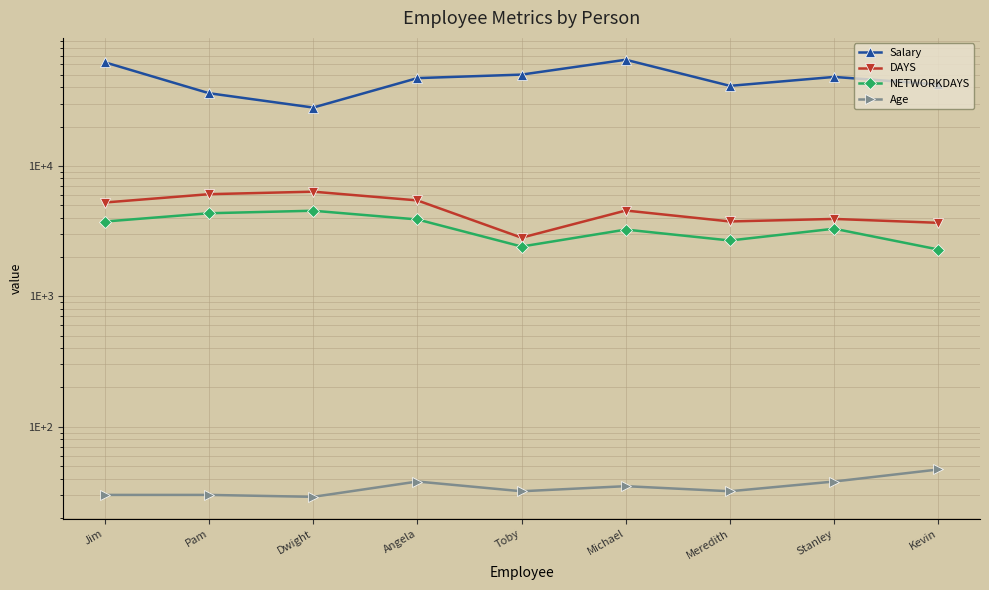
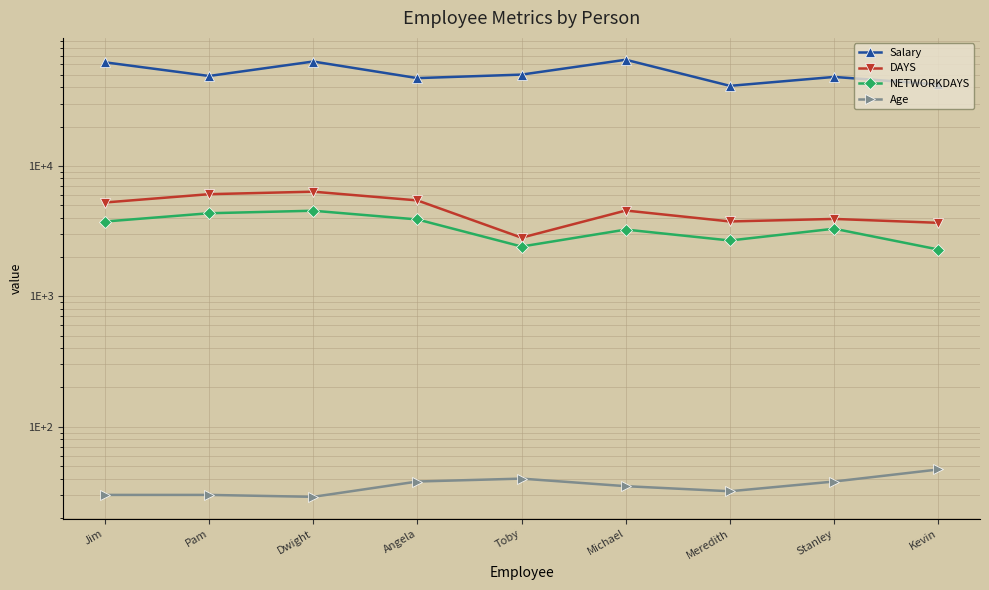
  {
    "Salary": {
      "Jim": 60000,
-     "Pam": 36000,
-     "Dwight": 28000,
+     "Pam": 49000,
+     "Dwight": 60000,
      "Angela": 47000,
      "Toby": 50000,
      "Michael": 70000,
      "Meredith": 41000,
      "Stanley": 48000
    },
    "DAYS": {
      "Jim": 5200,
      "Pam": 6000,
      "Dwight": 6000,
      "Angela": 5400,
      "Toby": 2800,
      "Michael": 4500,
      "Meredith": 3700,
      "Stanley": 3900,
      "Kevin": 3700
    },
    "NETWORKDAYS": {
      "Jim": 3700,
      "Pam": 4300,
      "Dwight": 4500,
      "Angela": 3900,
      "Toby": 2400,
      "Michael": 3200,
      "Meredith": 2700,
      "Stanley": 3300,
      "Kevin": 2300
    },
    "Age": {
      "Jim": 30,
      "Pam": 30,
      "Dwight": 29,
      "Angela": 38,
-     "Toby": 32,
+     "Toby": 40,
      "Michael": 35,
      "Meredith": 32,
      "Stanley": 38,
      "Kevin": 47
    }
  }
